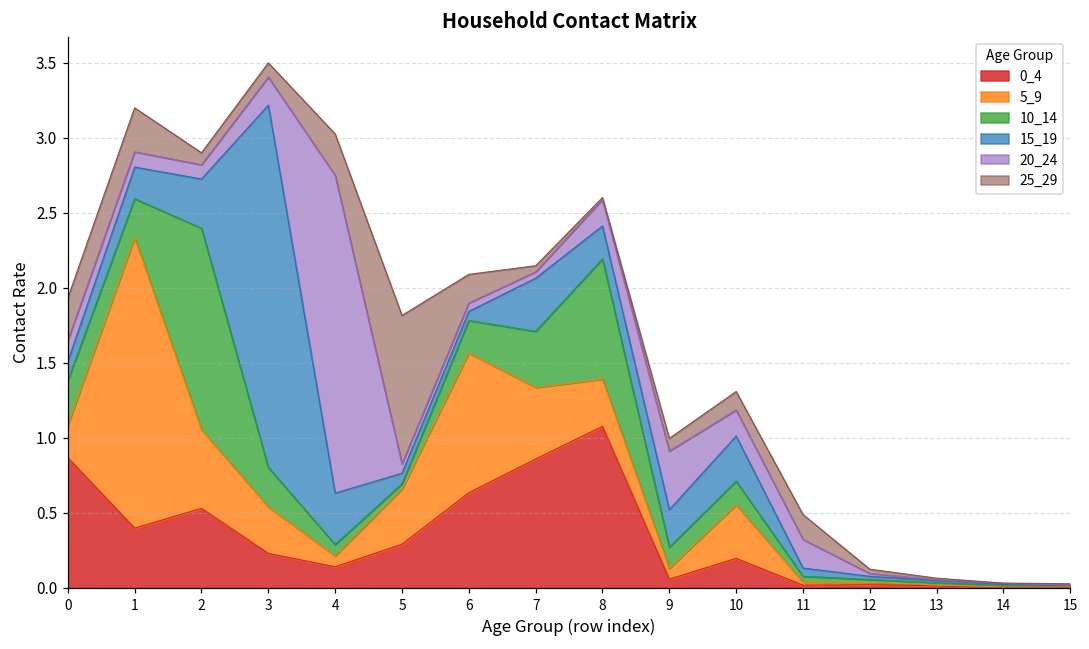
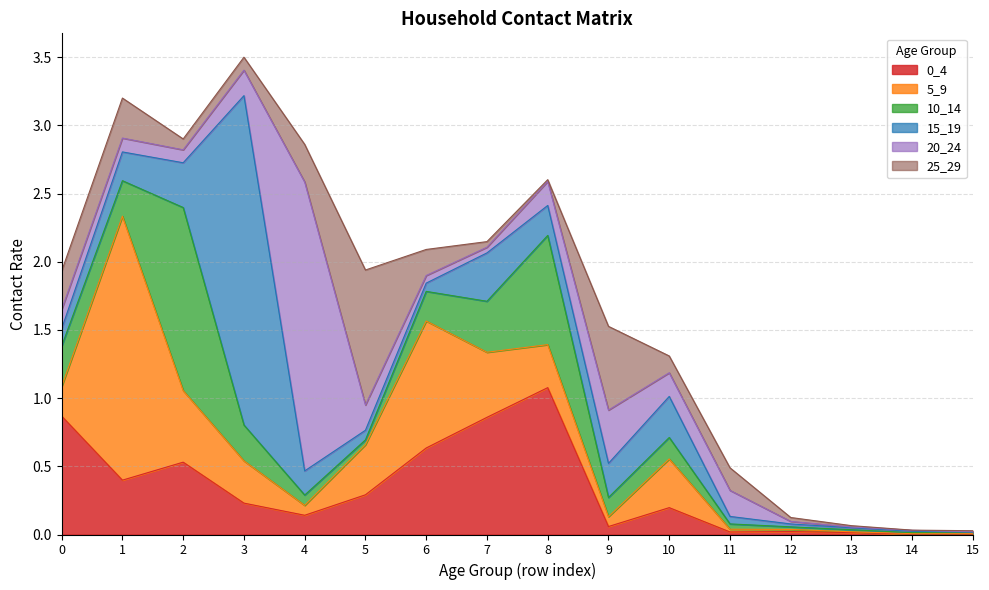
  {
    "0_4": {
      "0": 0.87,
      "1": 0.40,
      "2": 0.53,
      "3": 0.23,
      "4": 0.14,
      "5": 0.29,
      "6": 0.63,
      "7": 0.86,
      "8": 1.08,
      "9": 0.06,
      "10": 0.20,
      "11": 0.02
    },
    "5_9": {
      "0": 0.22,
      "1": 1.94,
      "2": 0.52,
      "3": 0.31,
      "4": 0.07,
      "5": 0.37,
      "6": 0.93,
      "7": 0.48,
      "8": 0.32,
      "9": 0.07,
      "10": 0.36,
      "11": 0.02
    },
    "10_14": {
      "0": 0.30,
      "1": 0.26,
      "2": 1.34,
      "3": 0.26,
      "4": 0.08,
      "5": 0.04,
      "6": 0.22,
      "7": 0.37,
      "8": 0.80,
      "9": 0.14,
      "10": 0.16,
      "11": 0.04,
      "12": 0.02
    },
    "15_19": {
      "0": 0.13,
      "1": 0.21,
      "2": 0.33,
      "3": 2.41,
-     "4": 0.34,
+     "4": 0.18,
      "5": 0.07,
      "6": 0.06,
      "7": 0.35,
      "8": 0.22,
      "9": 0.25,
      "10": 0.30,
      "11": 0.05
    },
    "20_24": {
      "0": 0.14,
      "1": 0.10,
      "2": 0.09,
      "3": 0.19,
      "4": 2.12,
-     "5": 0.06,
+     "5": 0.19,
      "6": 0.06,
      "7": 0.04,
      "9": 0.39,
      "10": 0.17,
      "11": 0.19
    },
    "25_29": {
      "0": 0.28,
      "1": 0.29,
      "2": 0.08,
      "3": 0.09,
      "4": 0.28,
      "5": 0.99,
      "6": 0.19,
      "7": 0.04,
-     "9": 0.08,
+     "9": 0.61,
      "10": 0.12,
      "11": 0.17,
      "12": 0.03
    }
  }
